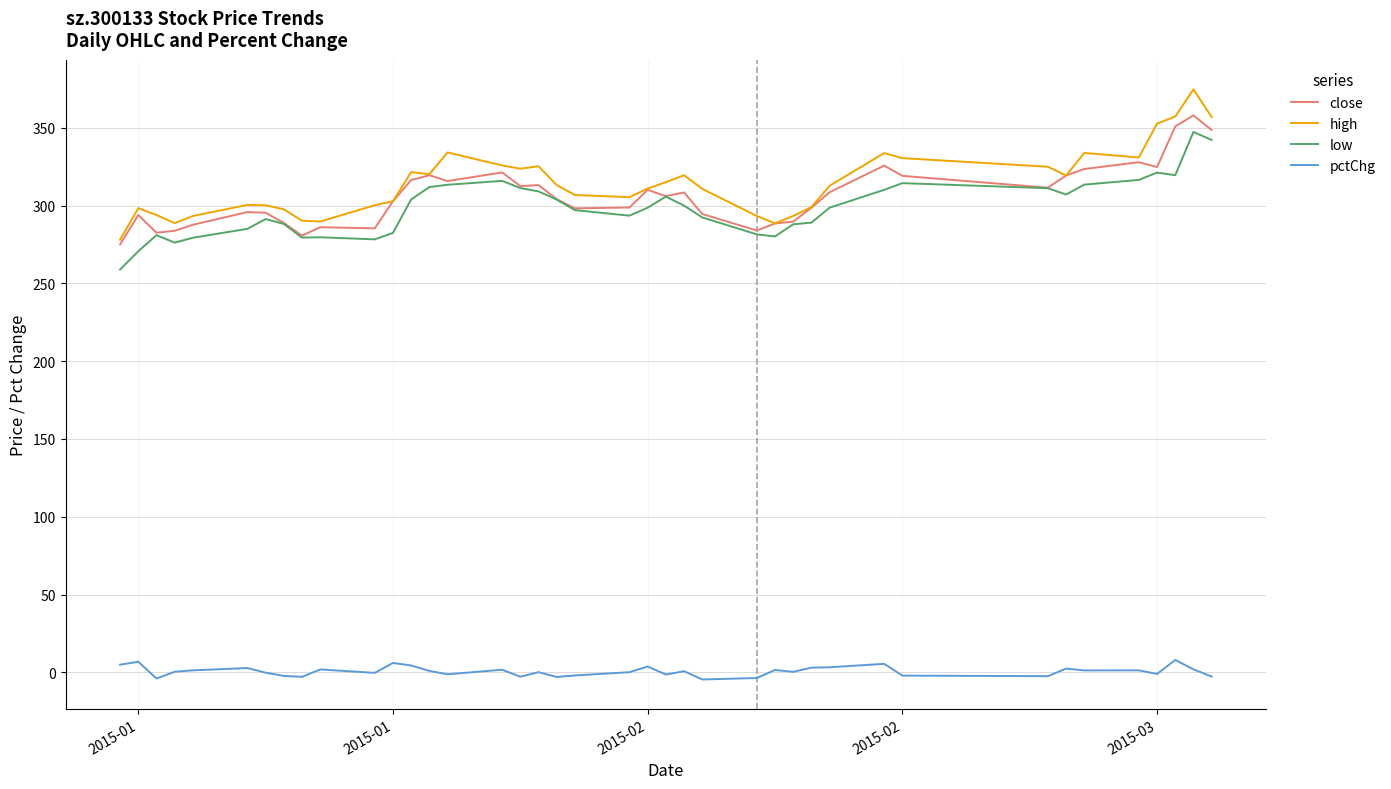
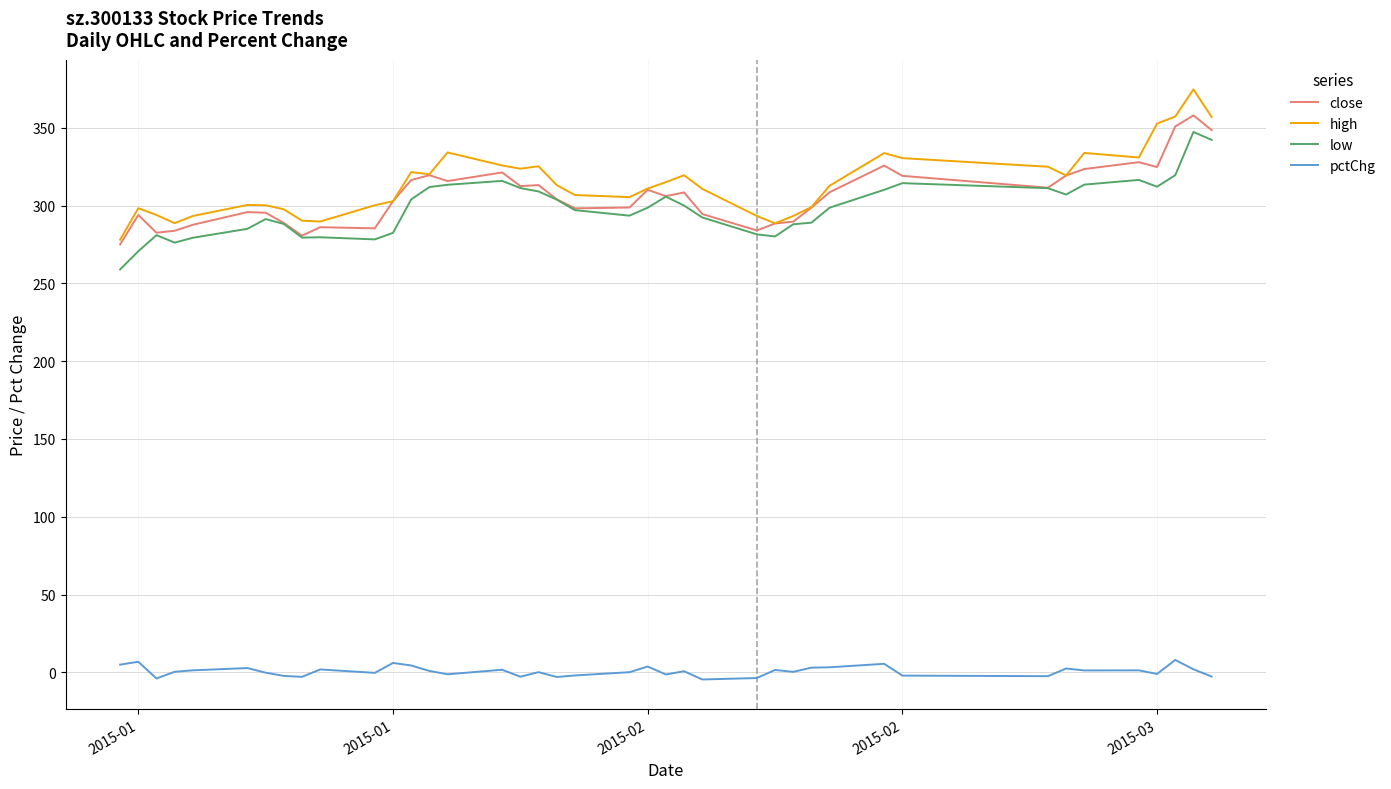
  {
    "close": {
      "2015-03": 325
    },
    "high": {
      "2015-03": 353
    },
    "low": {
-     "2015-03": 321
+     "2015-03": 312
    },
    "pctChg": {
      "2015-03": -1
    }
  }
